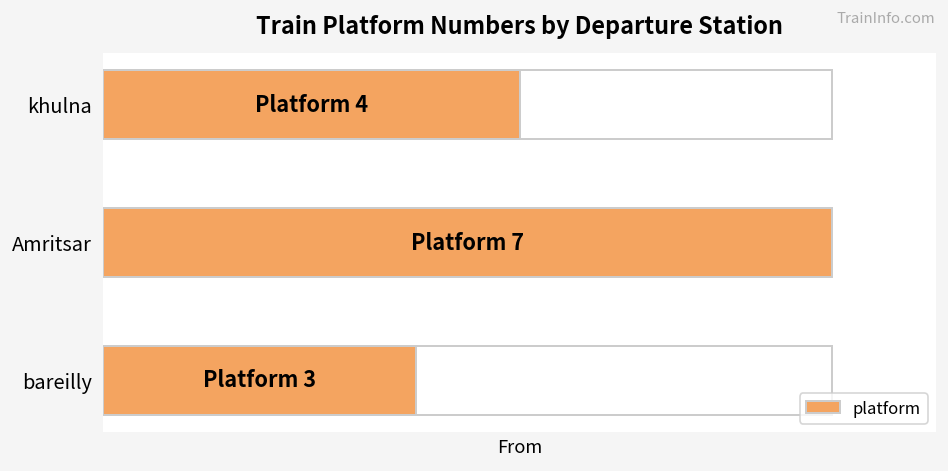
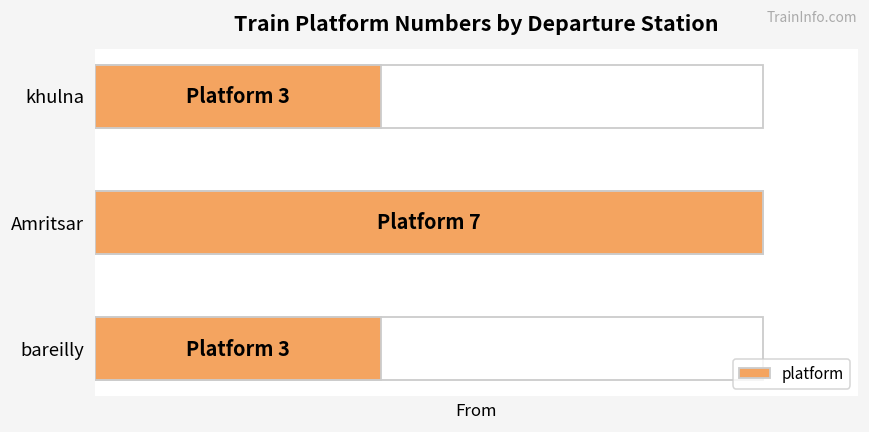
  {
    "platform": {
-     "khulna": 4,
+     "khulna": 3,
      "Amritsar": 7
    }
  }
